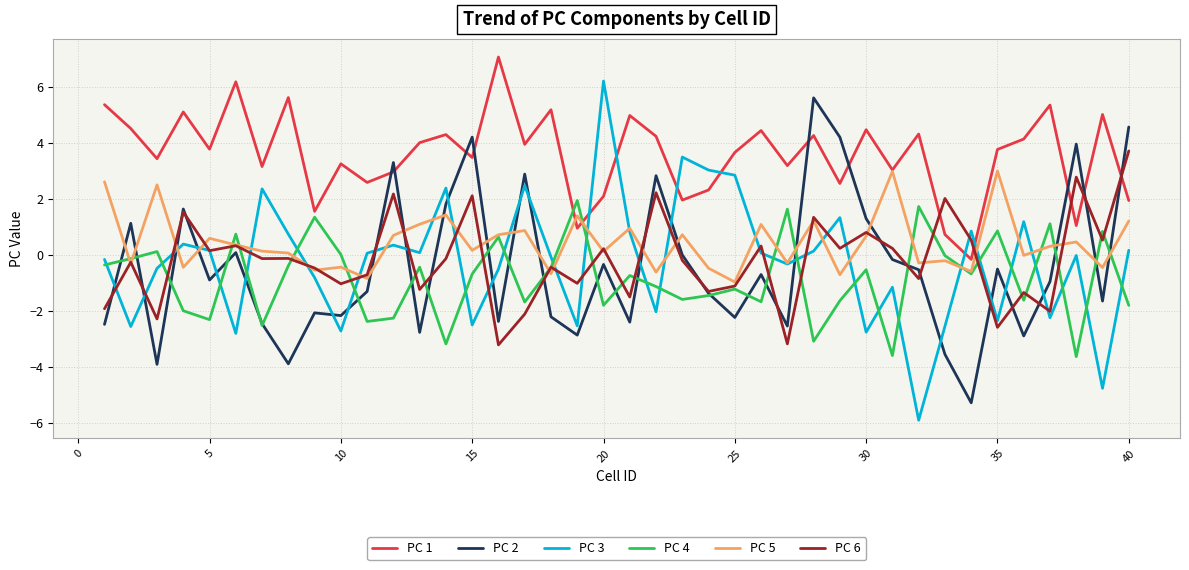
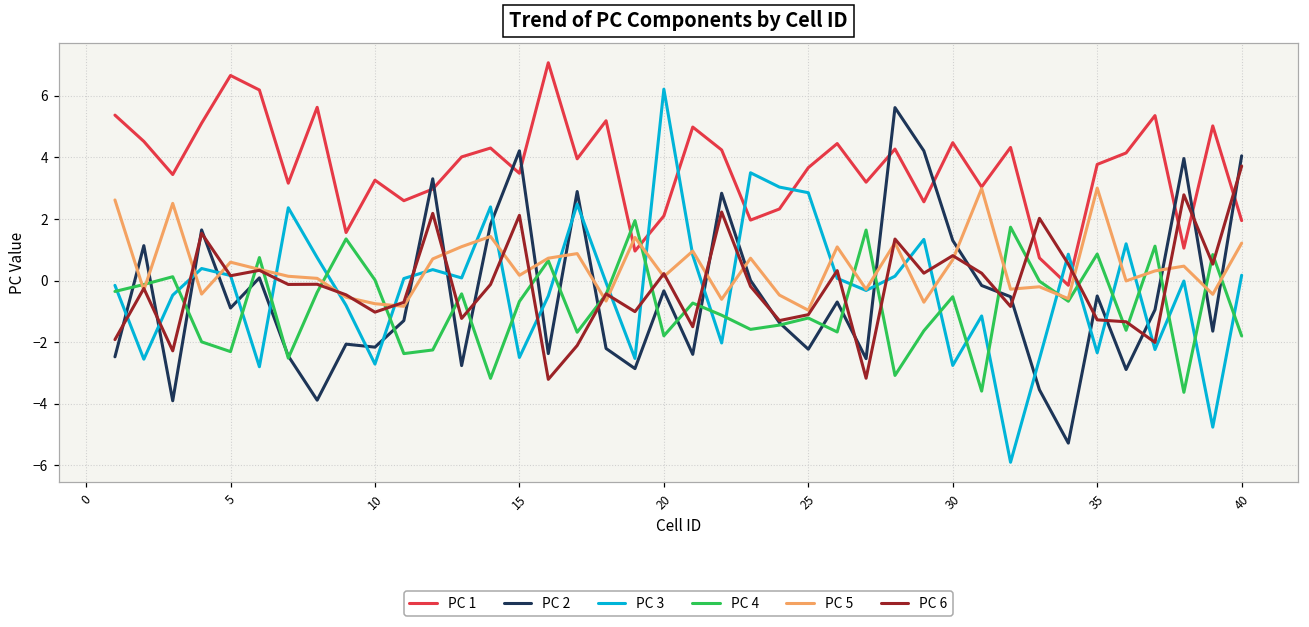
  {
    "PC 1": {
-     "5": 3.8,
+     "5": 6.7,
      "10": 3.3,
      "15": 3.5,
      "20": 2.1,
      "25": 3.7,
      "30": 4.5,
      "35": 3.8,
      "40": 1.9
    },
    "PC 2": {
      "5": -0.9,
      "10": -2.2,
      "15": 4.2,
      "20": -0.3,
      "25": -2.2,
      "30": 1.3,
      "35": -0.5,
-     "40": 4.6
+     "40": 4.1
    },
    "PC 3": {
      "10": -2.7,
      "15": -2.5,
      "20": 6.2,
      "25": 2.9,
      "30": -2.8,
      "35": -2.3,
      "40": 0.2
    },
    "PC 4": {
      "5": -2.3,
      "10": 0.0,
      "15": -0.7,
      "20": -1.8,
      "25": -1.2,
      "30": -0.5,
      "35": 0.9,
      "40": -1.8
    },
    "PC 5": {
      "5": 0.6,
-     "10": -0.4,
+     "10": -0.7,
      "15": 0.2,
      "20": 0.1,
      "25": -1.0,
      "30": 0.7,
      "35": 3.0,
      "40": 1.2
    },
    "PC 6": {
      "10": -1.0,
      "15": 2.1,
      "20": 0.2,
      "25": -1.1,
      "30": 0.8,
-     "35": -2.6,
+     "35": -1.3,
      "40": 3.7
    }
  }
